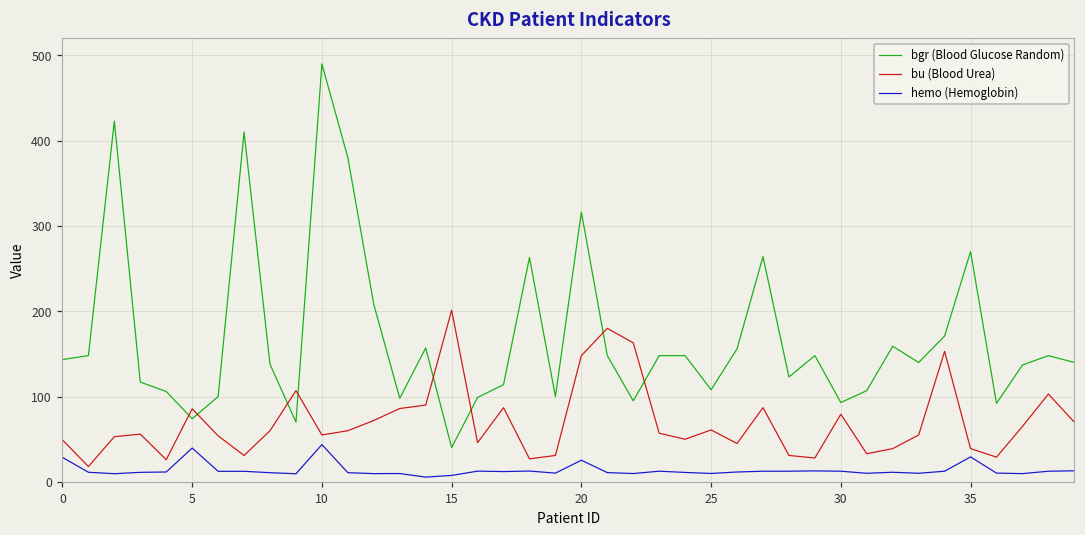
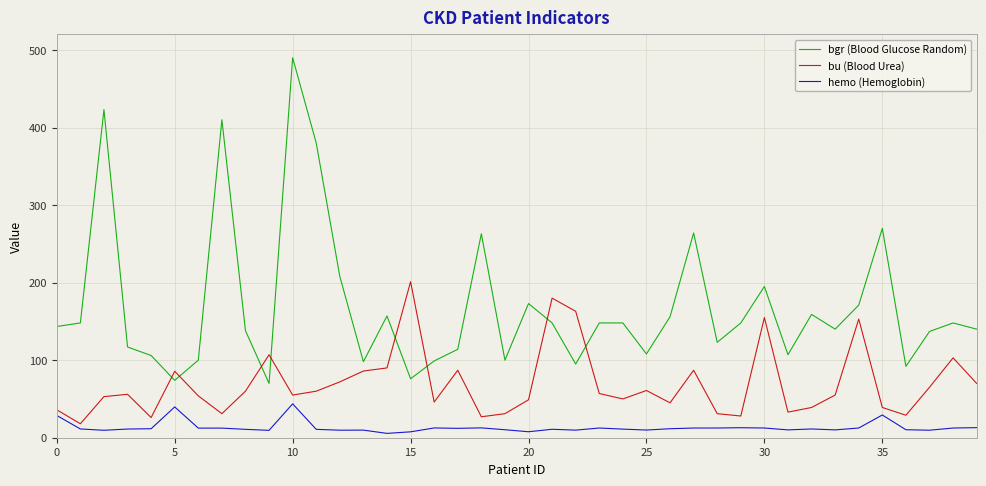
  {
    "bgr (Blood Glucose Random)": {
      "0": 140,
      "5": 70,
      "10": 490,
-     "15": 40,
-     "20": 320,
+     "15": 80,
+     "20": 170,
      "25": 110,
-     "30": 90,
+     "30": 200,
      "35": 270
    },
    "bu (Blood Urea)": {
-     "0": 50,
+     "0": 40,
      "5": 90,
      "10": 60,
      "15": 200,
-     "20": 150,
+     "20": 50,
      "25": 60,
-     "30": 80,
+     "30": 160,
      "35": 40
    },
    "hemo (Hemoglobin)": {
      "0": 30,
      "5": 40,
      "10": 40,
      "15": 10,
-     "20": 30,
+     "20": 10,
      "25": 10,
      "30": 10,
      "35": 30
    }
  }
